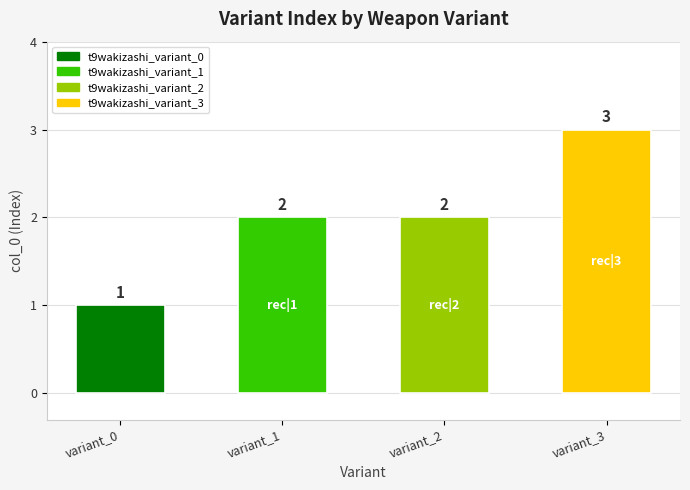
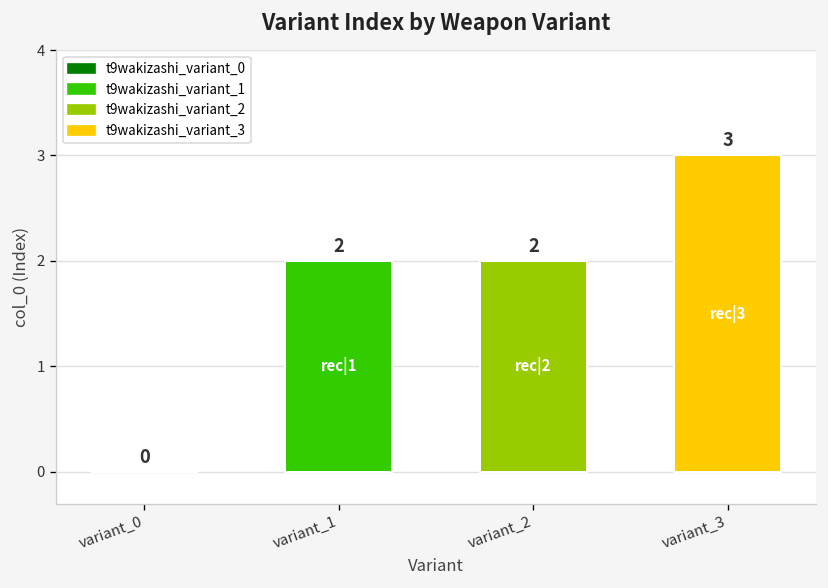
  {
-   "variant_0": 1,
+   "variant_0": 0,
    "variant_1": 2,
    "variant_2": 2,
    "variant_3": 3
  }
